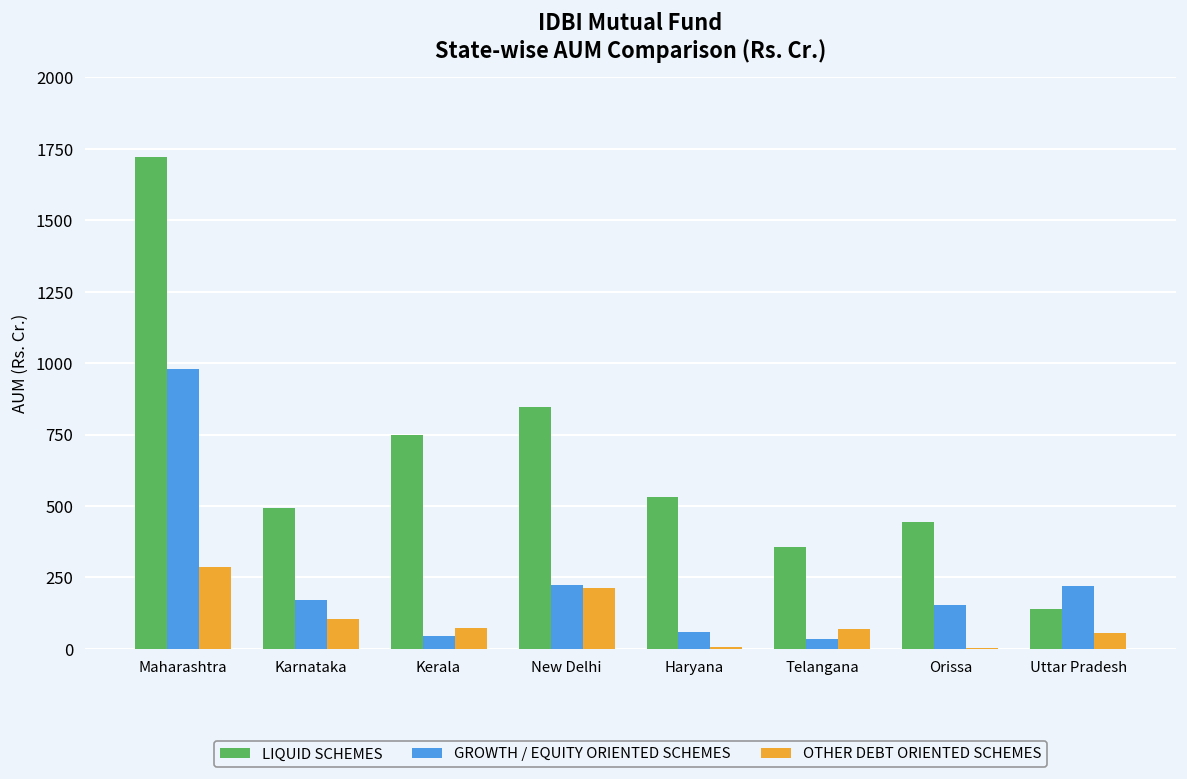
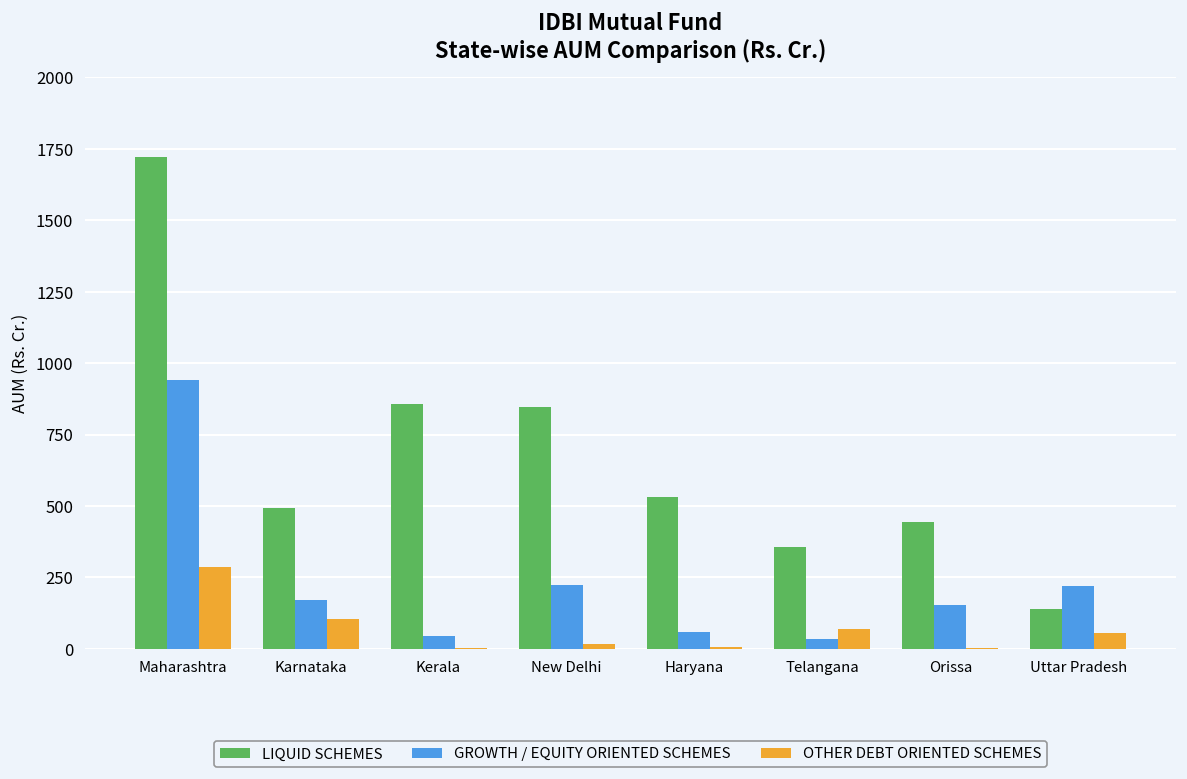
  {
    "LIQUID SCHEMES": {
      "Maharashtra": 1720,
      "Karnataka": 490,
-     "Kerala": 750,
+     "Kerala": 860,
      "New Delhi": 850,
      "Haryana": 530,
      "Telangana": 360,
      "Orissa": 450,
      "Uttar Pradesh": 140
    },
    "GROWTH / EQUITY ORIENTED SCHEMES": {
-     "Maharashtra": 980,
+     "Maharashtra": 940,
      "Karnataka": 170,
      "Kerala": 50,
      "New Delhi": 220,
      "Haryana": 60,
      "Telangana": 40,
      "Orissa": 150,
      "Uttar Pradesh": 220
    },
    "OTHER DEBT ORIENTED SCHEMES": {
      "Maharashtra": 280,
      "Karnataka": 100,
-     "Kerala": 70,
-     "New Delhi": 210,
+     "Kerala": 0,
+     "New Delhi": 20,
      "Telangana": 70,
      "Uttar Pradesh": 50
    }
  }
